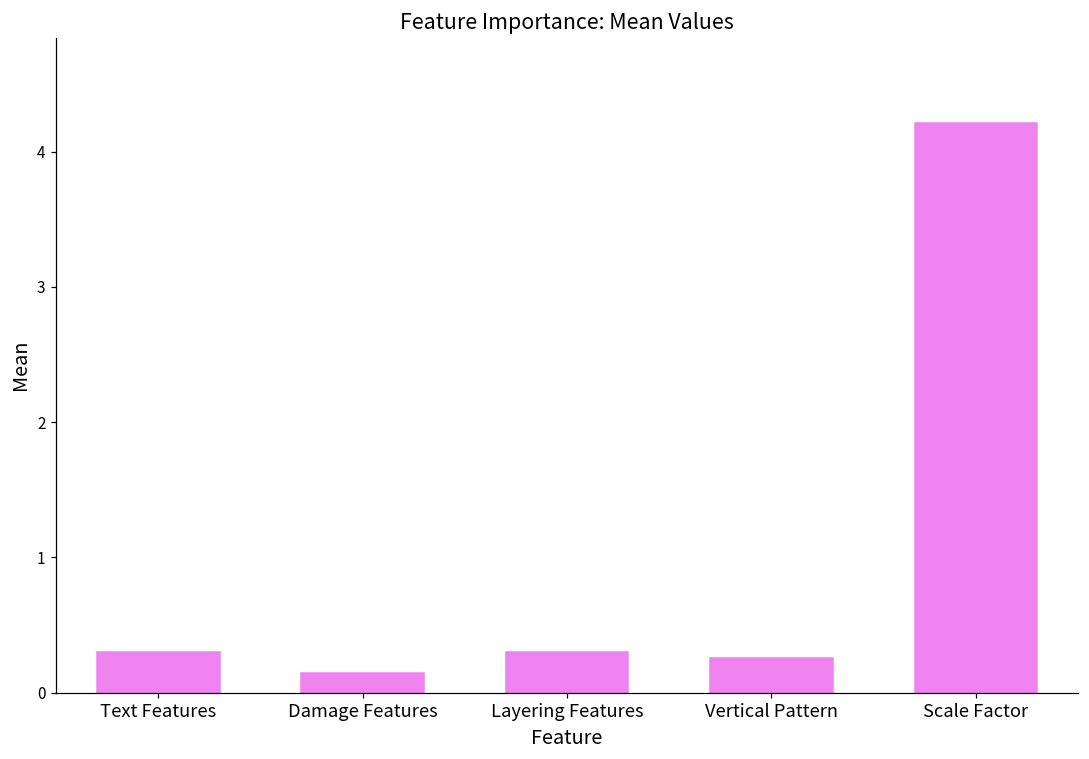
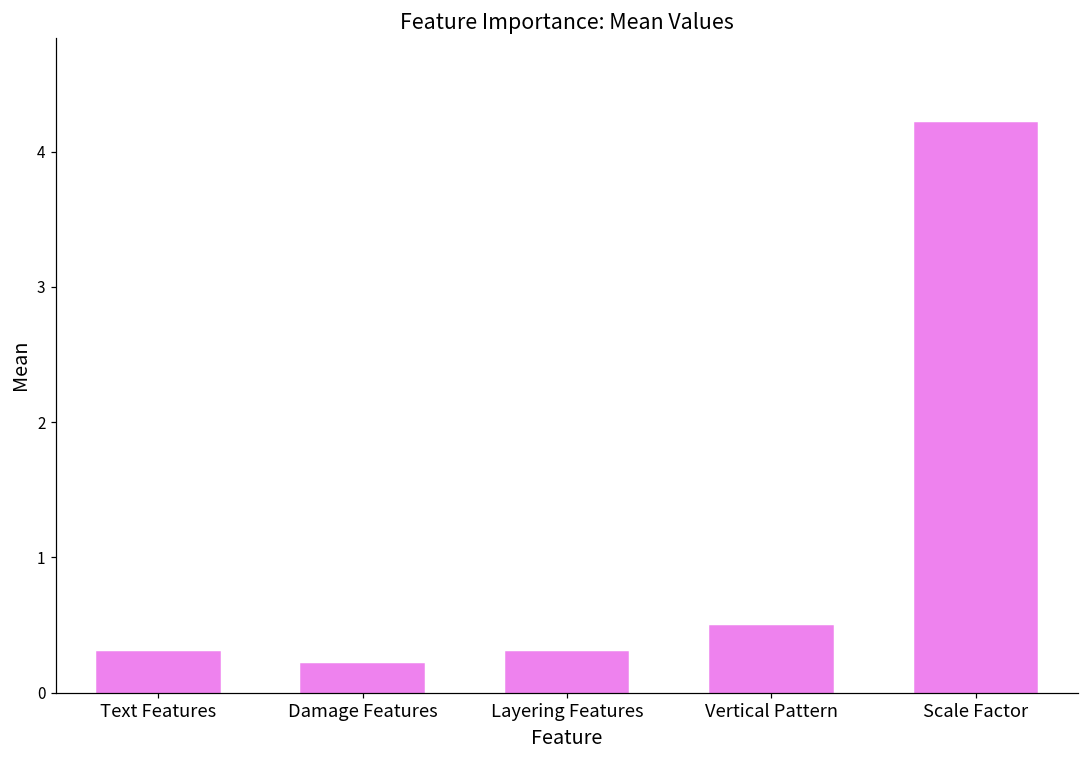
  {
    "Text Features": 0.30,
-   "Damage Features": 0.15,
+   "Damage Features": 0.21,
    "Layering Features": 0.30,
-   "Vertical Pattern": 0.26,
+   "Vertical Pattern": 0.49,
    "Scale Factor": 4.21
  }
